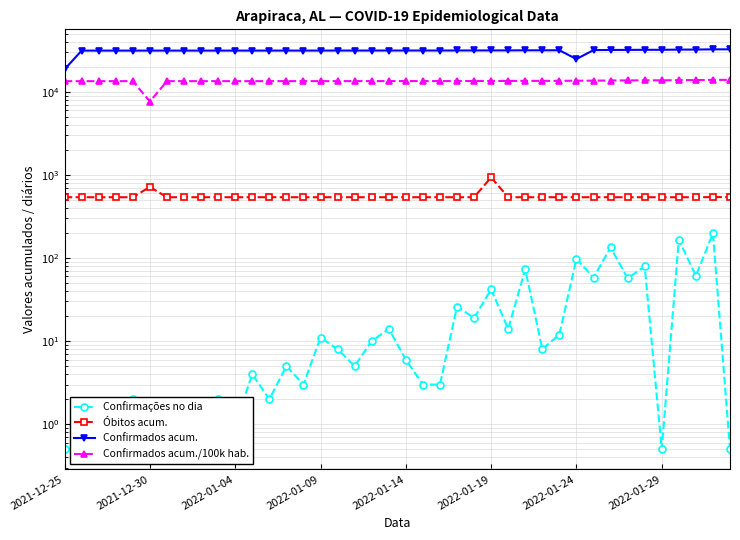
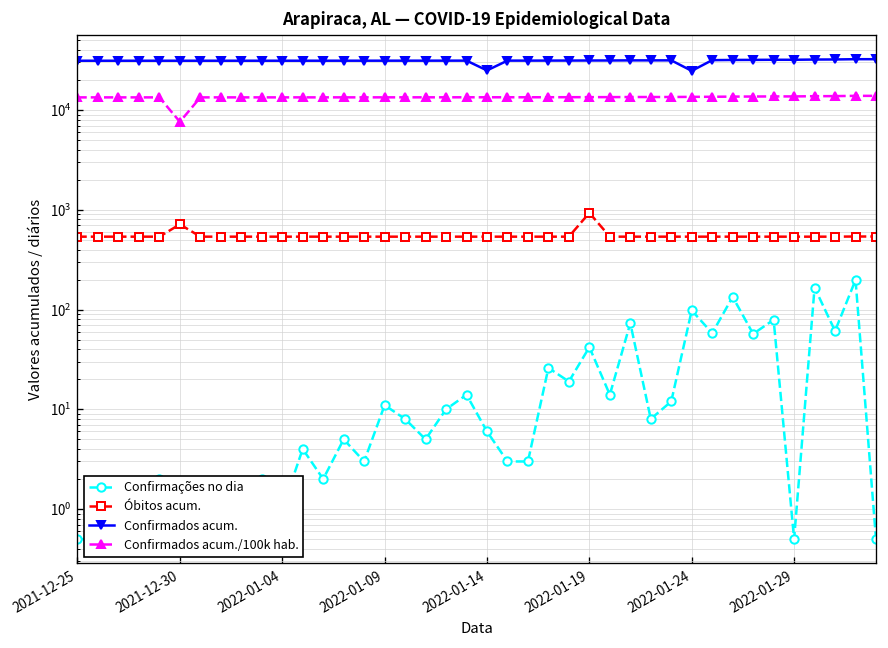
  {
    "Confirmações no dia": {
      "2021-12-25": 0.5,
      "2022-01-09": 11,
      "2022-01-14": 6,
      "2022-01-19": 40,
      "2022-01-24": 100,
      "2022-01-29": 0.5
    },
    "Óbitos acum.": {
      "2021-12-25": 500,
      "2021-12-30": 700,
      "2022-01-04": 500,
      "2022-01-09": 500,
      "2022-01-14": 500,
      "2022-01-19": 900,
      "2022-01-24": 500,
      "2022-01-29": 500
    },
    "Confirmados acum.": {
-     "2021-12-25": 19000,
+     "2021-12-25": 31000,
      "2021-12-30": 31000,
      "2022-01-04": 31000,
      "2022-01-09": 31000,
-     "2022-01-14": 31000,
+     "2022-01-14": 25000,
      "2022-01-19": 31000,
      "2022-01-24": 25000,
      "2022-01-29": 32000
    },
    "Confirmados acum./100k hab.": {
      "2021-12-25": 13000,
      "2021-12-30": 8000,
      "2022-01-04": 13000,
      "2022-01-09": 13000,
      "2022-01-14": 13000,
      "2022-01-19": 13000,
      "2022-01-24": 14000,
      "2022-01-29": 14000
    }
  }
